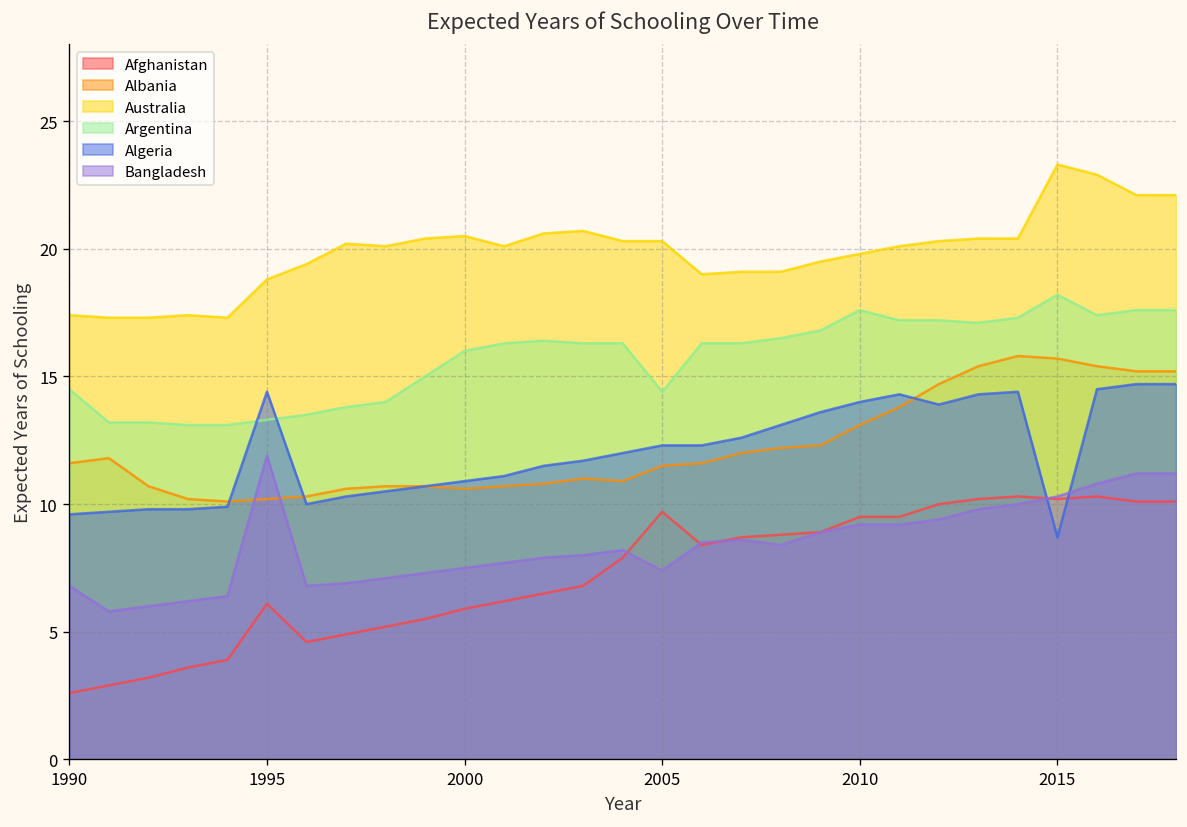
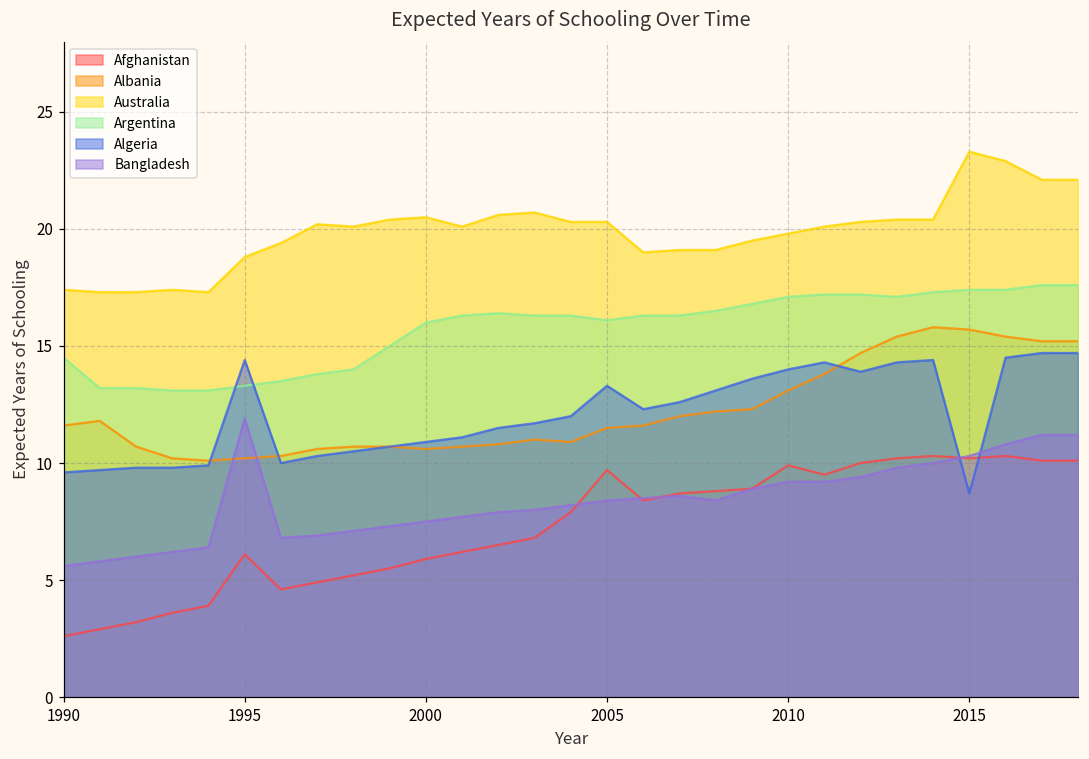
  {
    "Afghanistan": {
      "1990": 2.6,
      "1995": 6.1,
      "2000": 5.9,
      "2005": 9.7,
-     "2010": 9.5
+     "2010": 9.9
    },
    "Argentina": {
      "1990": 14.5,
      "1995": 13.3,
      "2000": 16.0,
-     "2005": 14.4,
-     "2010": 17.6,
-     "2015": 18.2
+     "2005": 16.1,
+     "2010": 17.1,
+     "2015": 17.4
    },
    "Algeria": {
      "1990": 9.6,
      "1995": 14.4,
      "2000": 10.9,
-     "2005": 12.3,
+     "2005": 13.3,
      "2010": 14.0,
      "2015": 8.7
    },
    "Bangladesh": {
-     "1990": 6.8,
+     "1990": 5.6,
      "1995": 11.9,
      "2000": 7.5,
-     "2005": 7.4,
+     "2005": 8.4,
      "2010": 9.2
    }
  }
